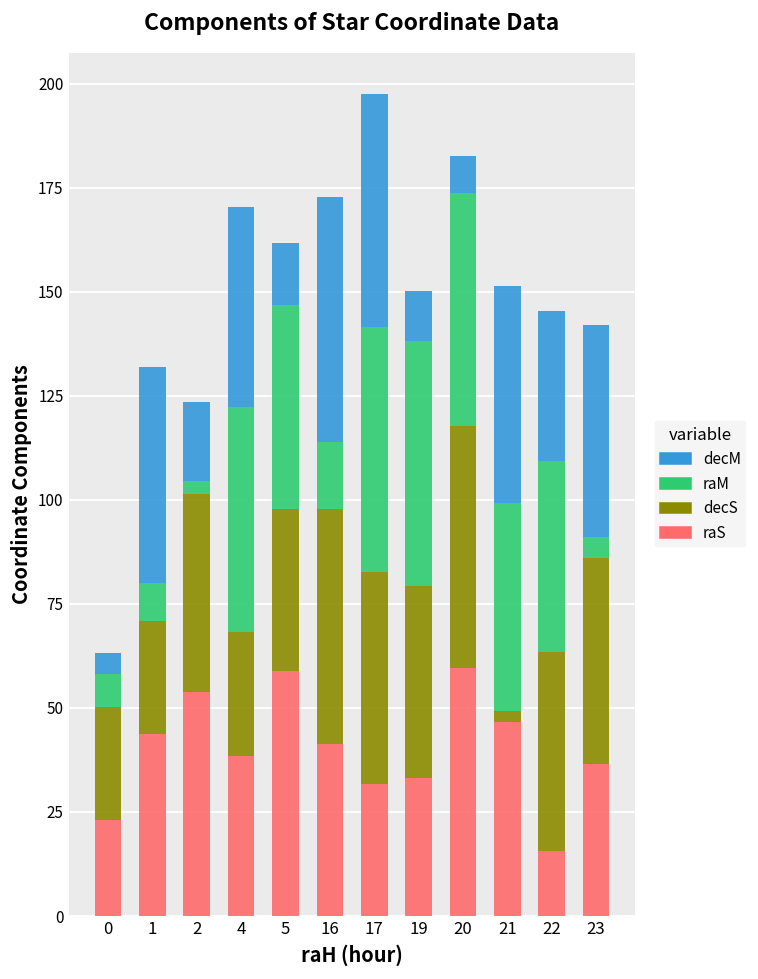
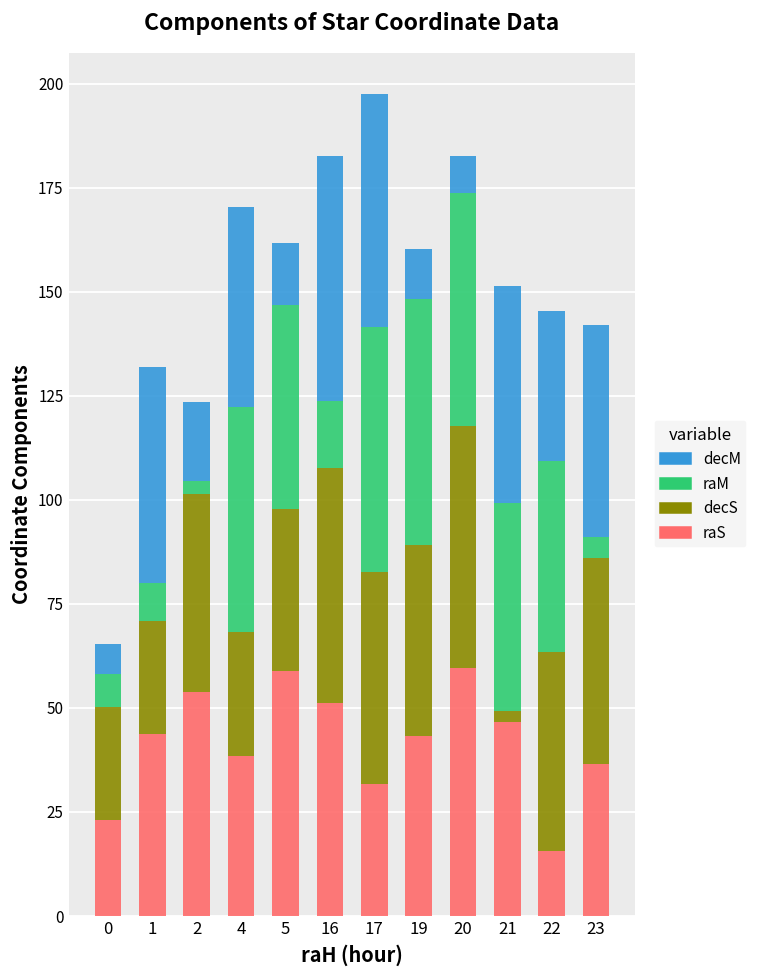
  {
    "raS": {
      "0": 23,
      "1": 44,
      "2": 54,
      "4": 38,
      "5": 59,
-     "16": 41,
+     "16": 51,
      "17": 32,
-     "19": 33,
+     "19": 43,
      "20": 60,
      "21": 47,
      "22": 16,
      "23": 37
    },
    "decS": {
      "0": 27,
      "1": 27,
      "2": 48,
      "4": 30,
      "5": 39,
      "16": 57,
      "17": 51,
      "19": 46,
      "20": 58,
      "21": 3,
      "22": 48,
      "23": 49
    },
    "raM": {
      "0": 8,
      "1": 9,
      "2": 3,
      "4": 54,
      "5": 49,
      "16": 16,
      "17": 59,
      "19": 59,
      "20": 56,
      "21": 50,
      "22": 46,
      "23": 5
    },
    "decM": {
-     "0": 5,
+     "0": 7,
      "1": 52,
      "2": 19,
      "4": 48,
      "5": 15,
      "16": 59,
      "17": 56,
      "19": 12,
      "20": 9,
      "21": 52,
      "22": 36,
      "23": 51
    }
  }
